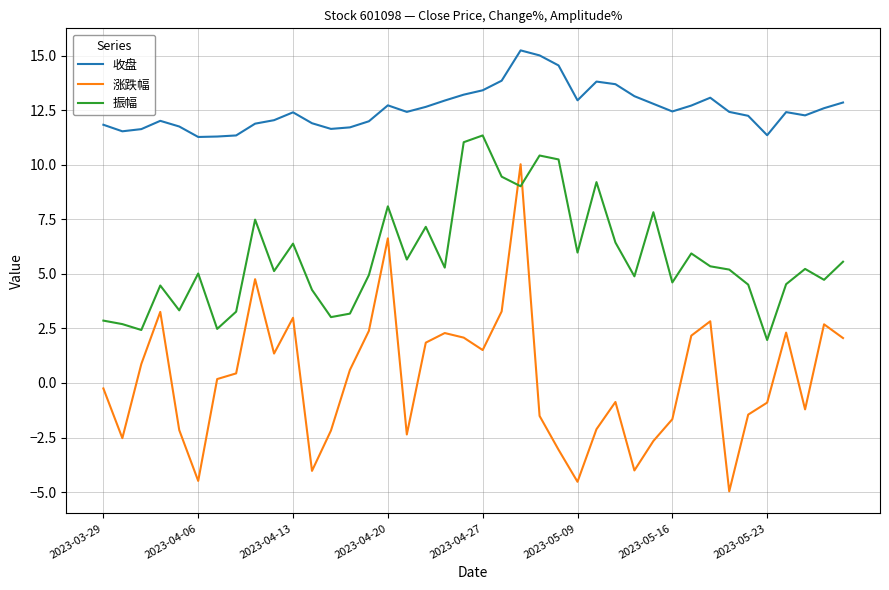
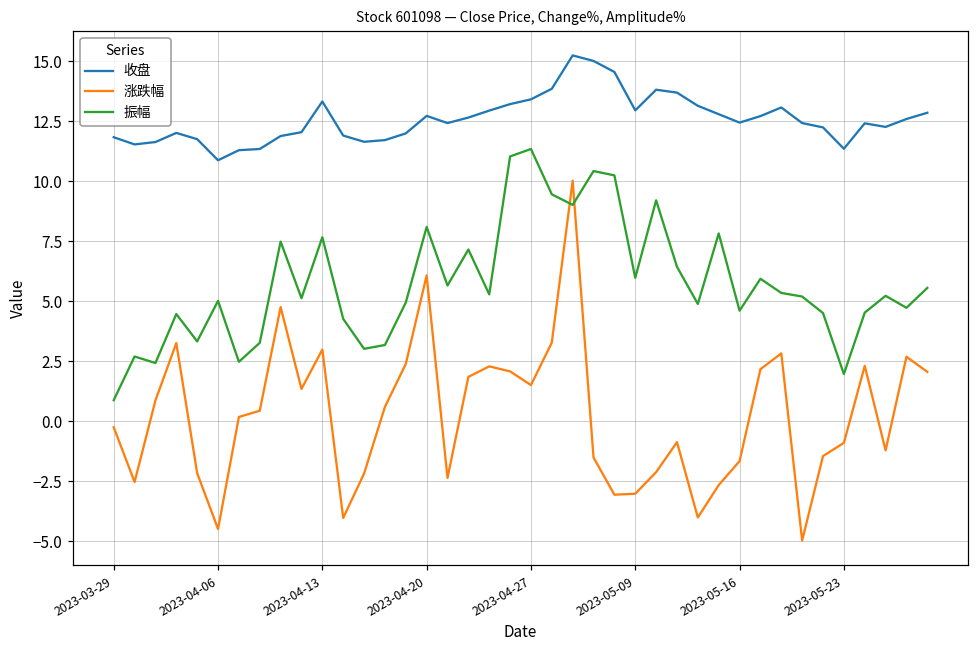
  {
    "收盘": {
      "2023-03-29": 11.8,
-     "2023-04-06": 11.3,
-     "2023-04-13": 12.4,
+     "2023-04-06": 10.9,
+     "2023-04-13": 13.3,
      "2023-04-20": 12.7,
      "2023-04-27": 13.4,
      "2023-05-09": 13.0,
      "2023-05-16": 12.5,
      "2023-05-23": 11.4
    },
    "涨跌幅": {
      "2023-03-29": -0.3,
      "2023-04-06": -4.5,
      "2023-04-13": 3.0,
-     "2023-04-20": 6.6,
+     "2023-04-20": 6.1,
      "2023-04-27": 1.5,
-     "2023-05-09": -4.5,
+     "2023-05-09": -3.0,
      "2023-05-16": -1.7,
      "2023-05-23": -0.9
    },
    "振幅": {
-     "2023-03-29": 2.9,
+     "2023-03-29": 0.9,
      "2023-04-06": 5.0,
-     "2023-04-13": 6.4,
+     "2023-04-13": 7.7,
      "2023-04-20": 8.1,
      "2023-04-27": 11.4,
      "2023-05-09": 6.0,
      "2023-05-16": 4.6,
      "2023-05-23": 2.0
    }
  }
